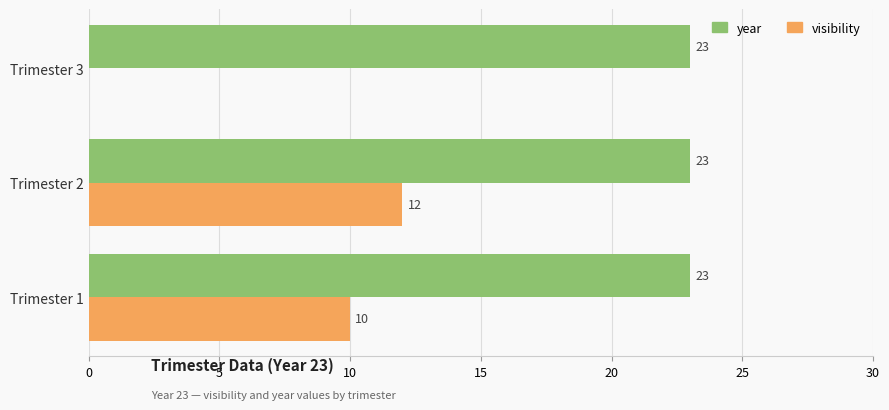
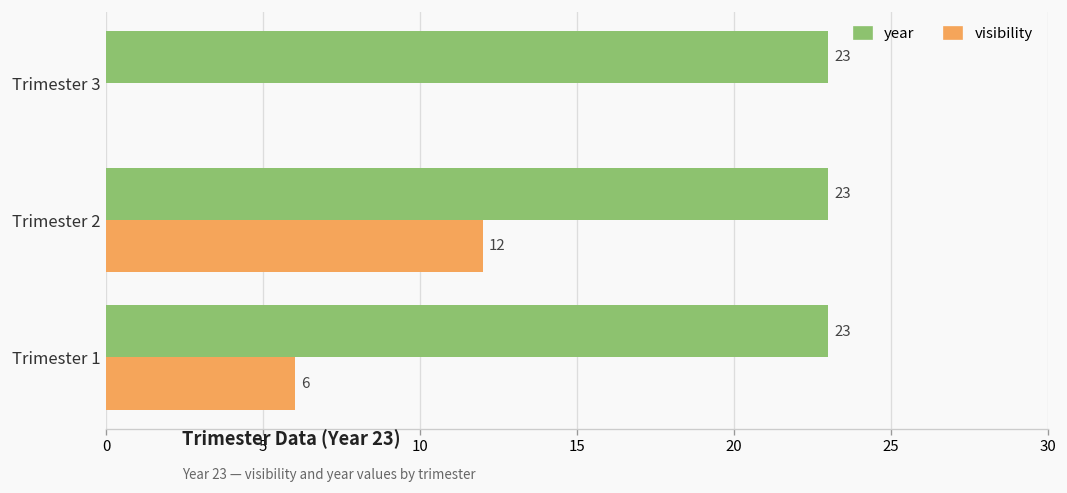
  {
    "visibility": {
      "Trimester 2": 12,
-     "Trimester 1": 10
+     "Trimester 1": 6
    },
    "year": {
      "Trimester 3": 23,
      "Trimester 2": 23,
      "Trimester 1": 23
    }
  }
